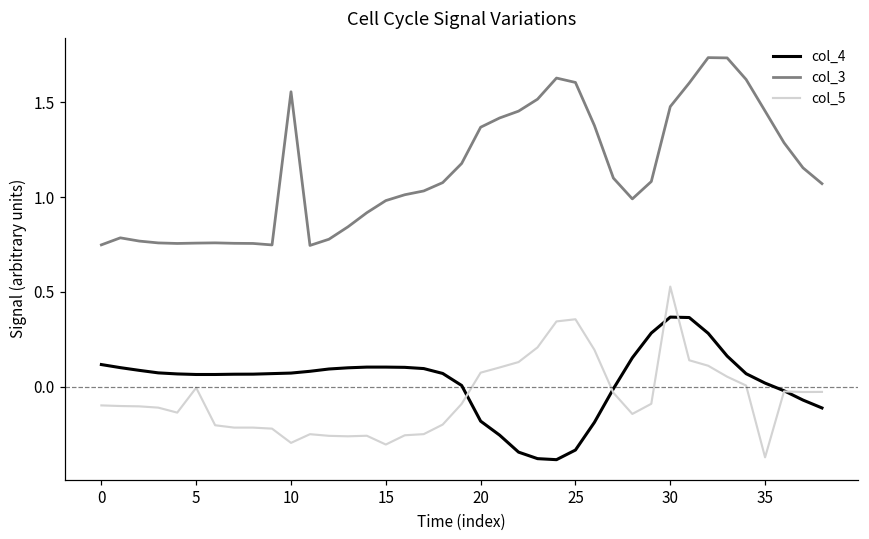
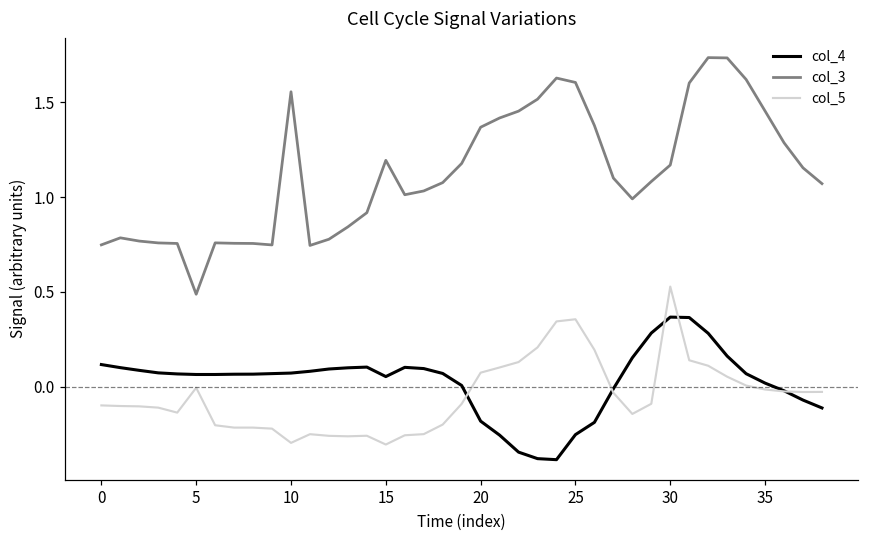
  {
    "col_4": {
      "0": 0.12,
      "5": 0.06,
      "10": 0.07,
-     "15": 0.10,
+     "15": 0.05,
      "20": -0.18,
-     "25": -0.33,
+     "25": -0.25,
      "30": 0.37,
      "35": 0.02
    },
    "col_3": {
      "0": 0.75,
-     "5": 0.76,
+     "5": 0.49,
      "10": 1.56,
-     "15": 0.98,
+     "15": 1.19,
      "20": 1.37,
      "25": 1.61,
-     "30": 1.48,
+     "30": 1.17,
      "35": 1.45
    },
    "col_5": {
      "0": -0.10,
      "5": -0.01,
      "10": -0.30,
      "15": -0.31,
      "20": 0.07,
      "25": 0.36,
      "30": 0.53,
-     "35": -0.37
+     "35": -0.02
    }
  }
